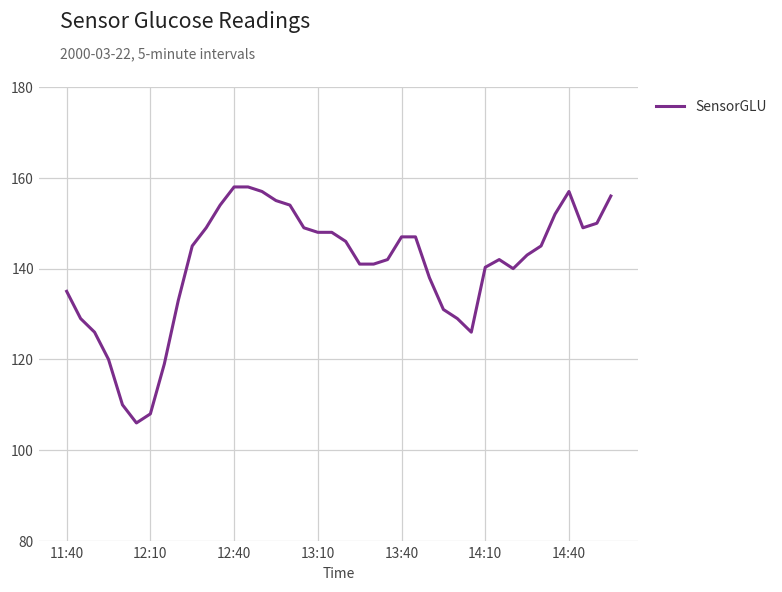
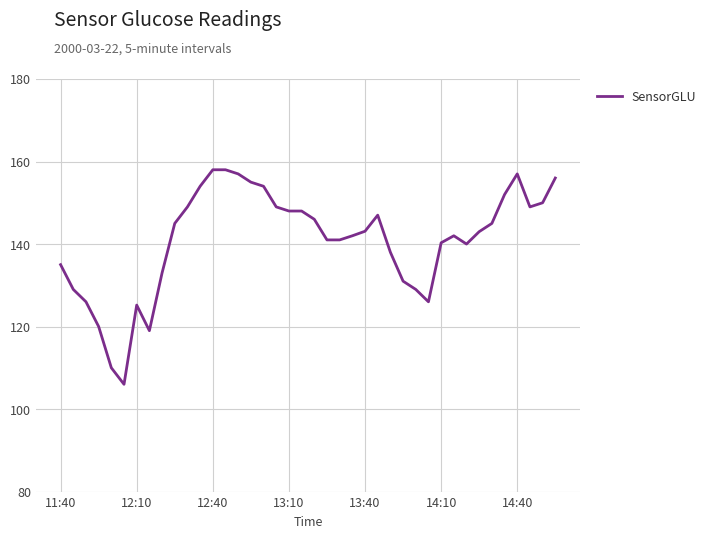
  {
    "11:40": 135,
-   "12:10": 108,
+   "12:10": 125,
    "12:40": 158,
    "13:10": 148,
-   "13:40": 147,
+   "13:40": 143,
    "14:10": 140,
    "14:40": 157
  }
